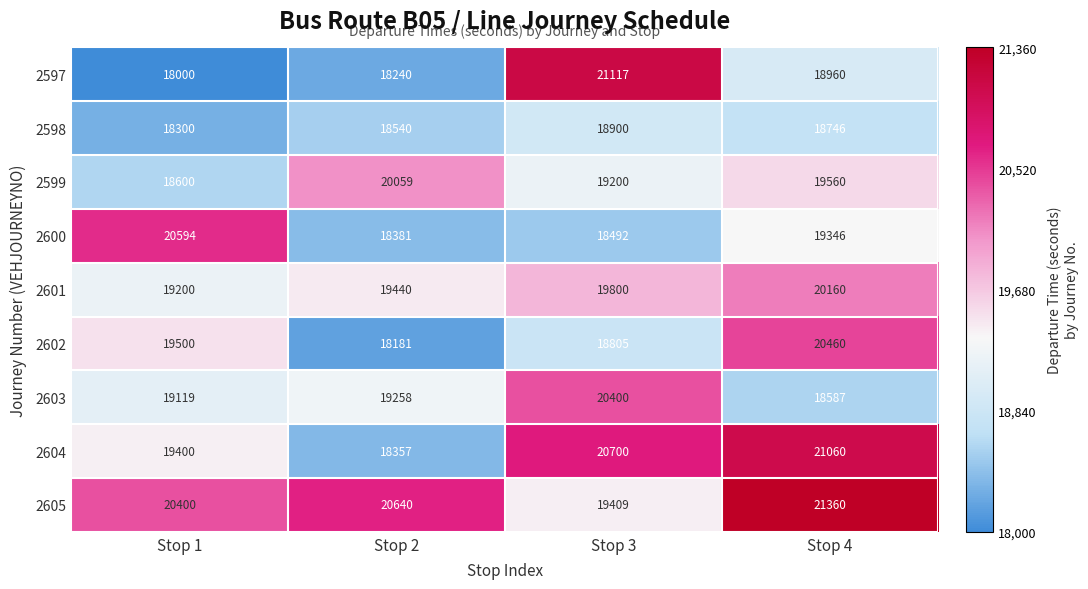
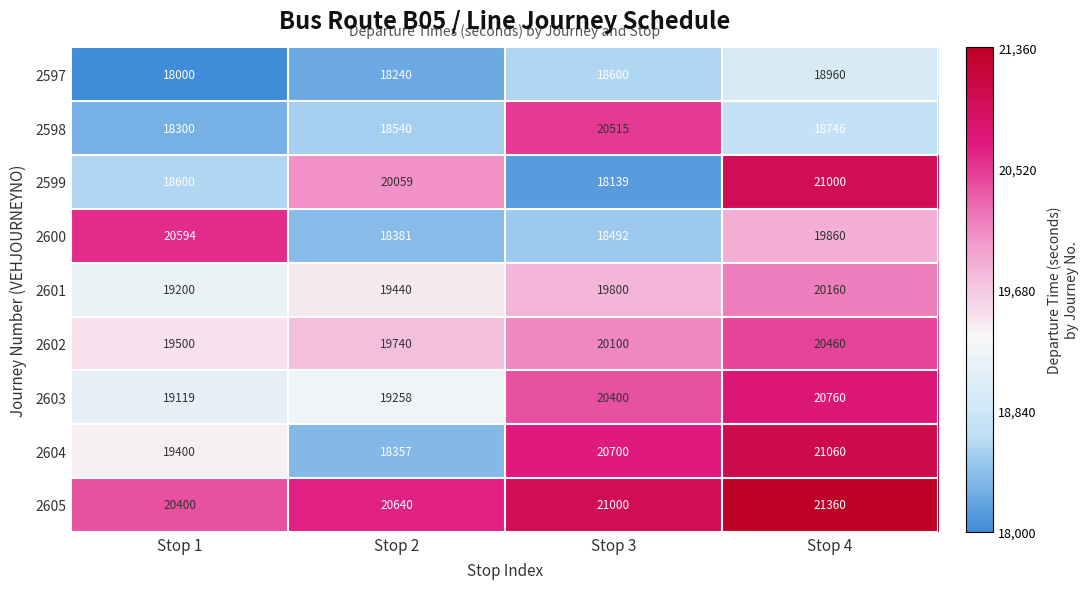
  {
    "2597": {
      "Stop 1": 18000,
      "Stop 2": 18240,
-     "Stop 3": 21117,
+     "Stop 3": 18600,
      "Stop 4": 18960
    },
    "2598": {
      "Stop 1": 18300,
      "Stop 2": 18540,
-     "Stop 3": 18900,
+     "Stop 3": 20515,
      "Stop 4": 18746
    },
    "2599": {
      "Stop 1": 18600,
      "Stop 2": 20059,
-     "Stop 3": 19200,
-     "Stop 4": 19560
+     "Stop 3": 18139,
+     "Stop 4": 21000
    },
    "2600": {
      "Stop 1": 20594,
      "Stop 2": 18381,
      "Stop 3": 18492,
-     "Stop 4": 19346
+     "Stop 4": 19860
    },
    "2601": {
      "Stop 1": 19200,
      "Stop 2": 19440,
      "Stop 3": 19800,
      "Stop 4": 20160
    },
    "2602": {
      "Stop 1": 19500,
-     "Stop 2": 18181,
-     "Stop 3": 18805,
+     "Stop 2": 19740,
+     "Stop 3": 20100,
      "Stop 4": 20460
    },
    "2603": {
      "Stop 1": 19119,
      "Stop 2": 19258,
      "Stop 3": 20400,
-     "Stop 4": 18587
+     "Stop 4": 20760
    },
    "2604": {
      "Stop 1": 19400,
      "Stop 2": 18357,
      "Stop 3": 20700,
      "Stop 4": 21060
    },
    "2605": {
      "Stop 1": 20400,
      "Stop 2": 20640,
-     "Stop 3": 19409,
+     "Stop 3": 21000,
      "Stop 4": 21360
    }
  }
